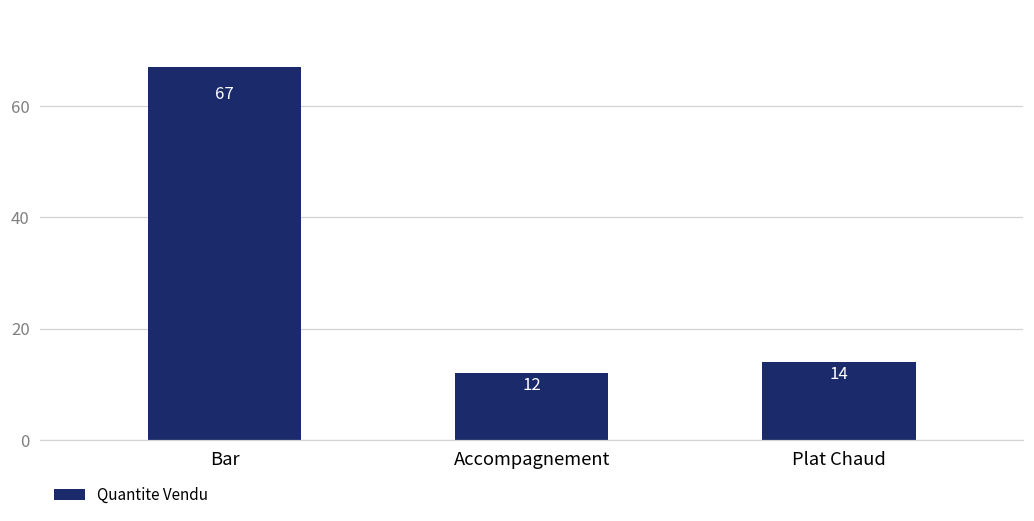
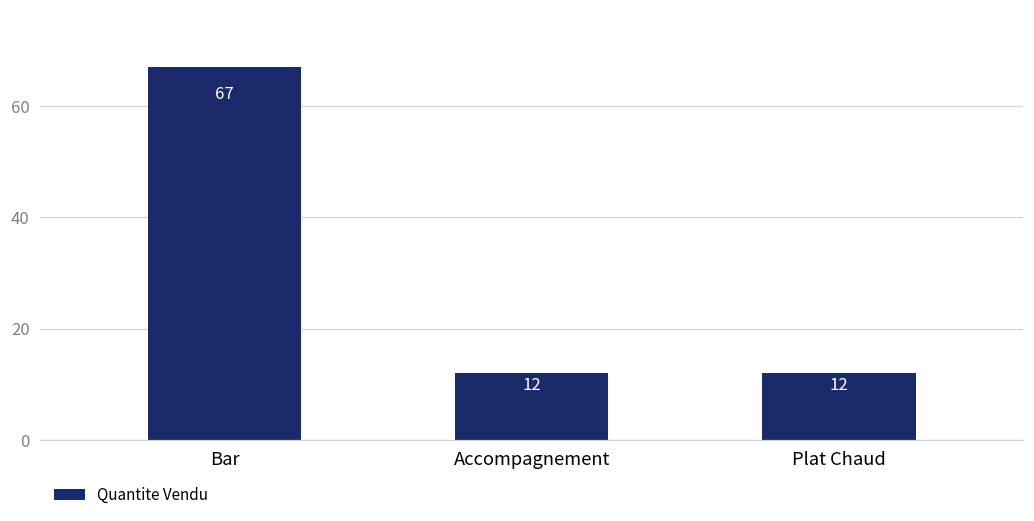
  {
    "Bar": 67,
    "Accompagnement": 12,
-   "Plat Chaud": 14
+   "Plat Chaud": 12
  }
